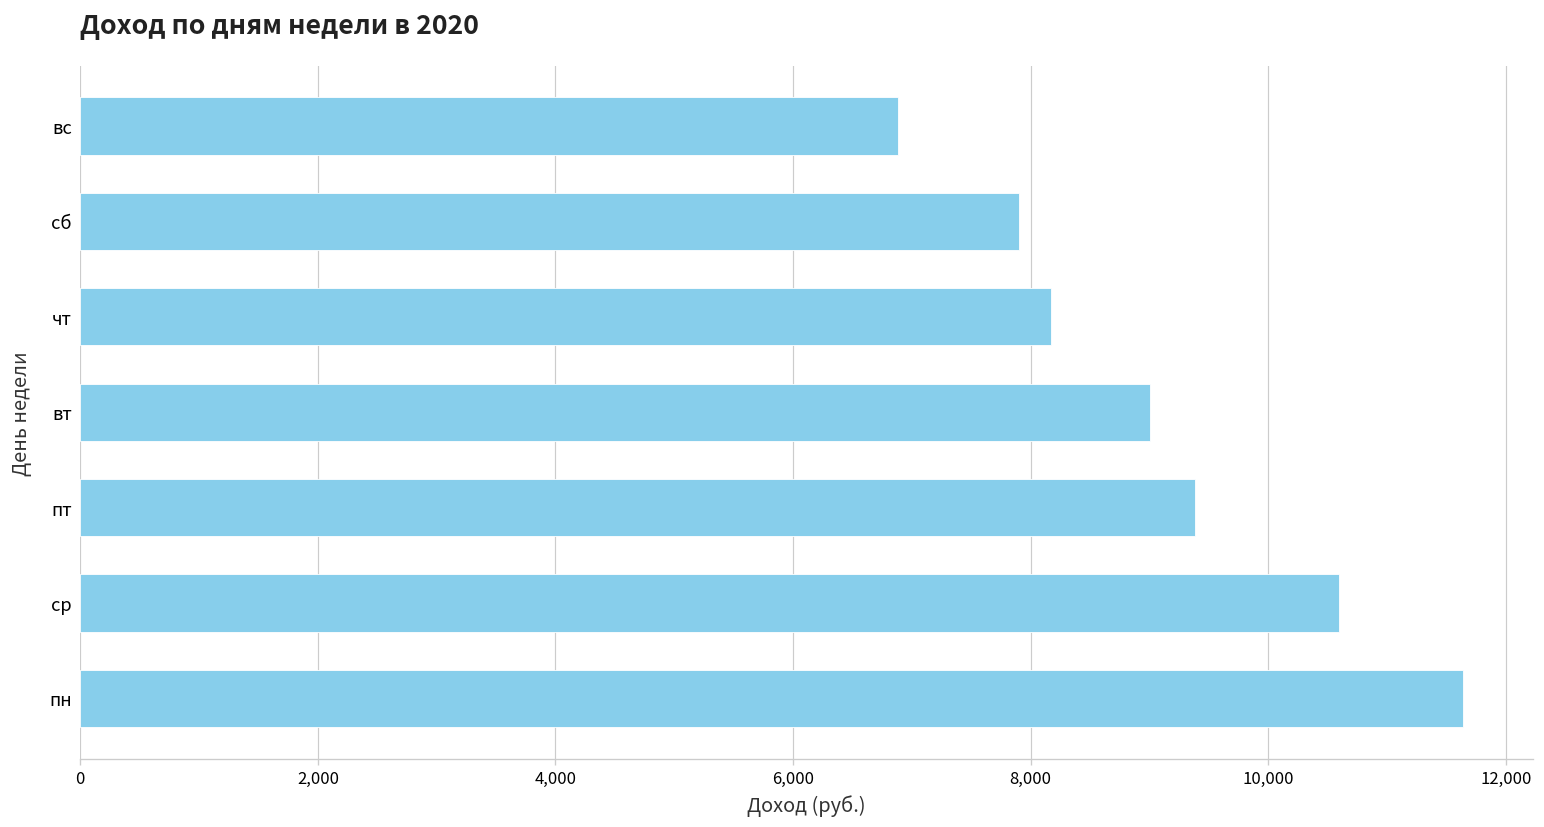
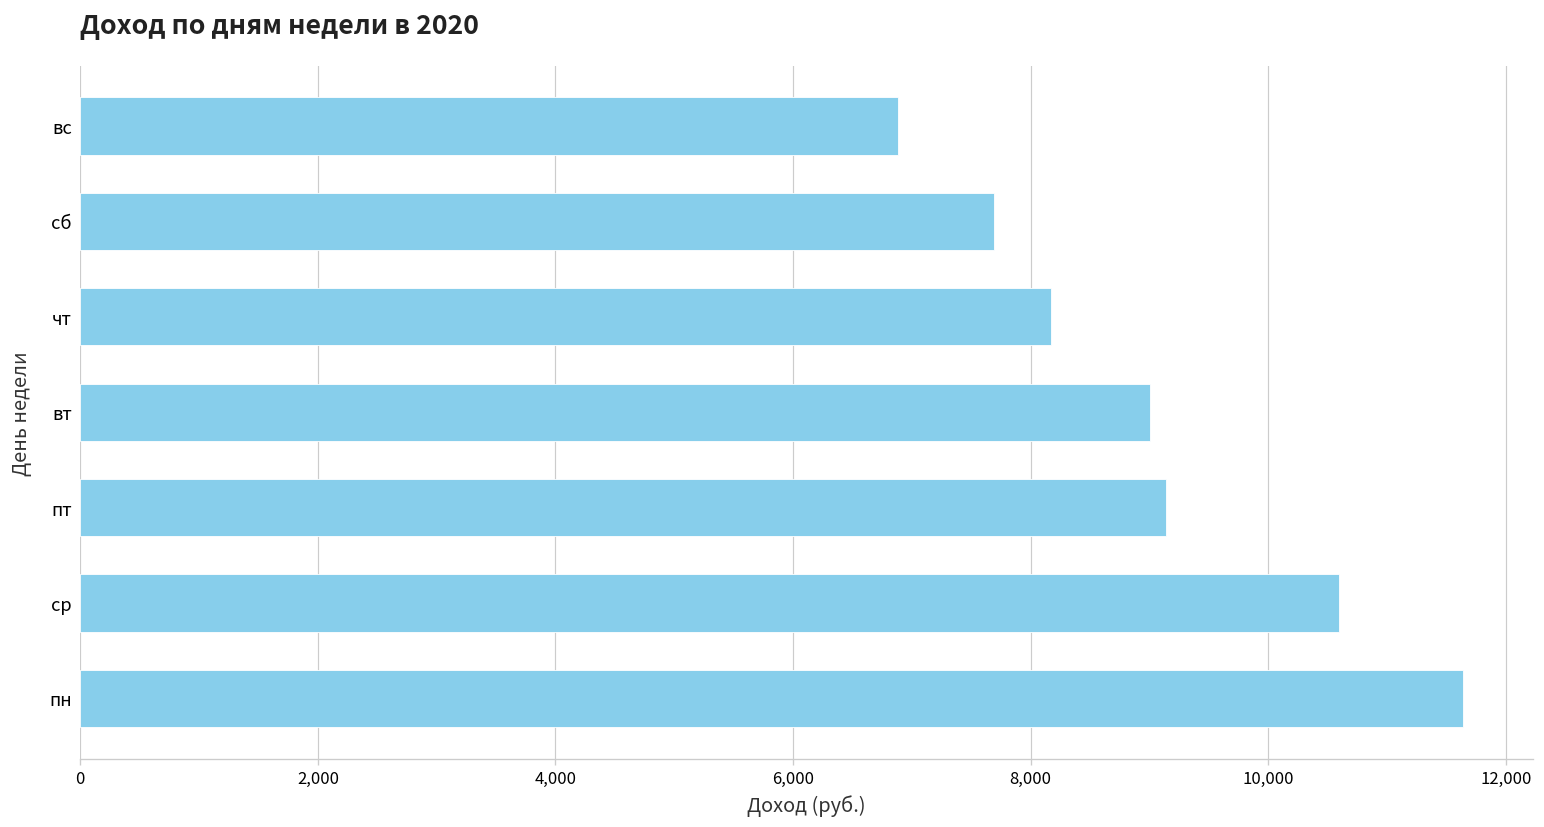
  {
    "вс": "6,900",
-   "сб": "7,900",
+   "сб": "7,700",
    "чт": "8,200",
    "вт": "9,000",
-   "пт": "9,400",
+   "пт": "9,100",
    "ср": "10,600",
    "пн": "11,600"
  }
